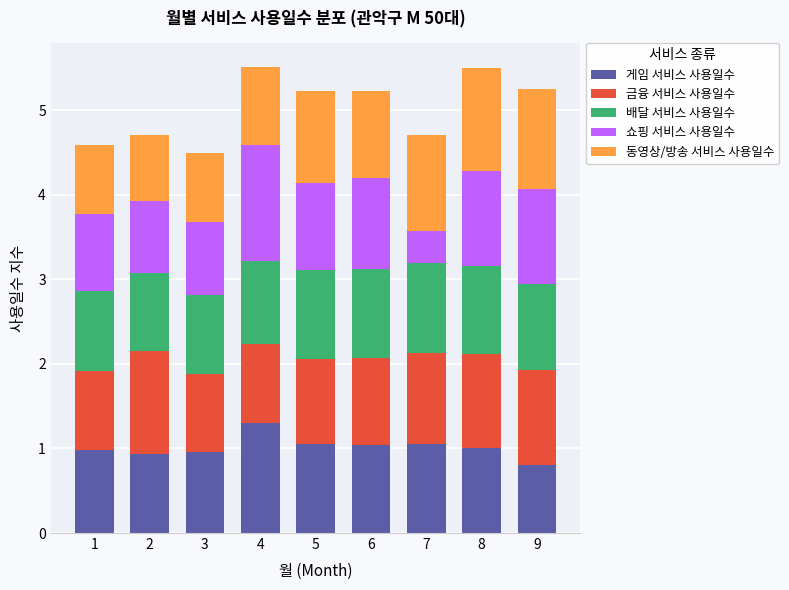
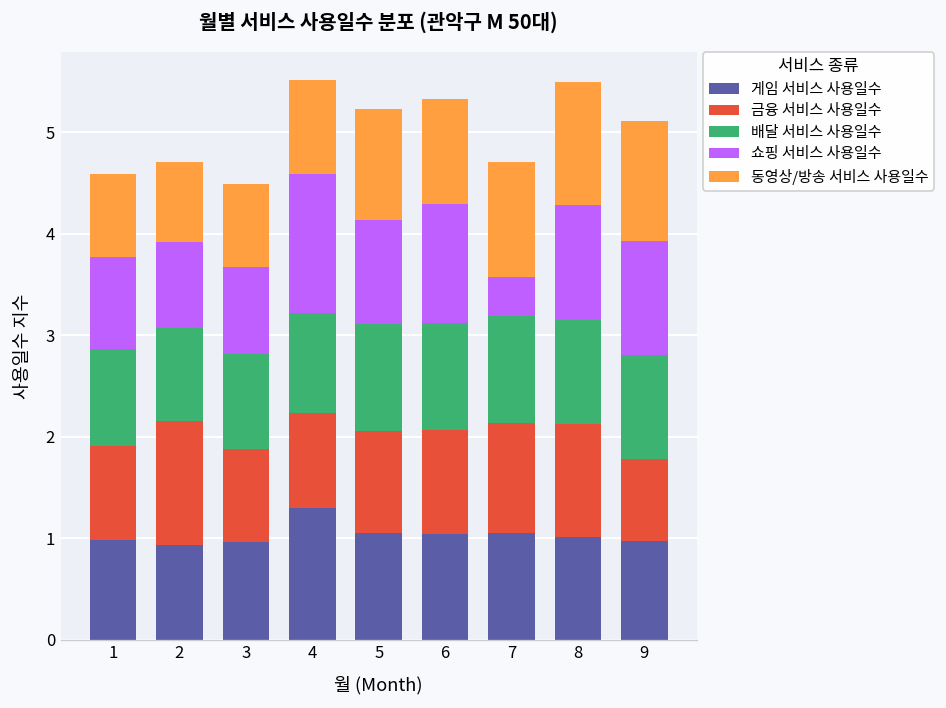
  {
    "게임 서비스 사용일수": {
      "1": 1.0,
      "2": 0.9,
      "3": 1.0,
      "4": 1.3,
      "5": 1.1,
      "6": 1.0,
      "7": 1.1,
      "8": 1.0,
-     "9": 0.8
+     "9": 1.0
    },
    "금융 서비스 사용일수": {
      "1": 0.9,
      "2": 1.2,
      "3": 0.9,
      "4": 0.9,
      "5": 1.0,
      "6": 1.0,
      "7": 1.1,
      "8": 1.1,
-     "9": 1.1
+     "9": 0.8
    },
    "배달 서비스 사용일수": {
      "1": 1.0,
      "2": 0.9,
      "3": 0.9,
      "4": 1.0,
      "5": 1.1,
      "6": 1.1,
      "7": 1.1,
      "8": 1.0,
      "9": 1.0
    },
    "쇼핑 서비스 사용일수": {
      "1": 0.9,
      "2": 0.8,
      "3": 0.9,
      "4": 1.4,
      "5": 1.0,
-     "6": 1.1,
+     "6": 1.2,
      "7": 0.4,
      "8": 1.1,
      "9": 1.1
    },
    "동영상/방송 서비스 사용일수": {
      "1": 0.8,
      "2": 0.8,
      "3": 0.8,
      "4": 0.9,
      "5": 1.1,
      "6": 1.0,
      "7": 1.1,
      "8": 1.2,
      "9": 1.2
    }
  }
